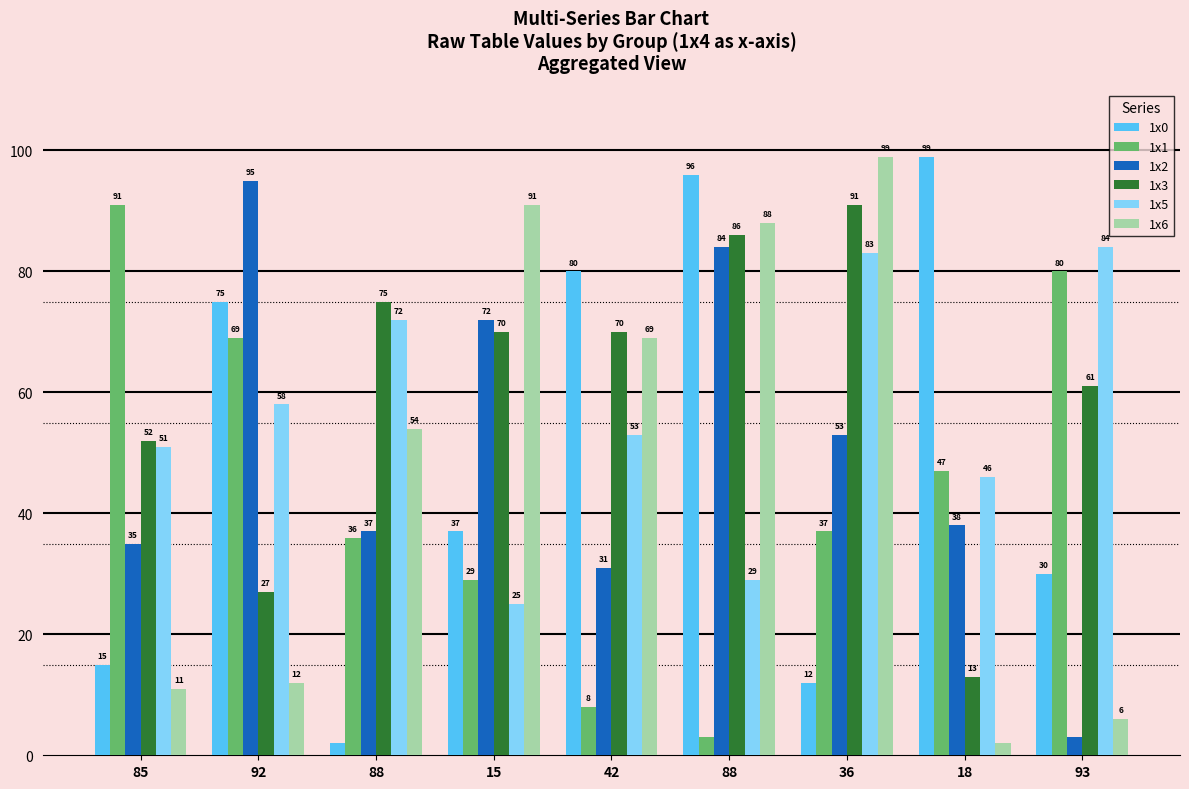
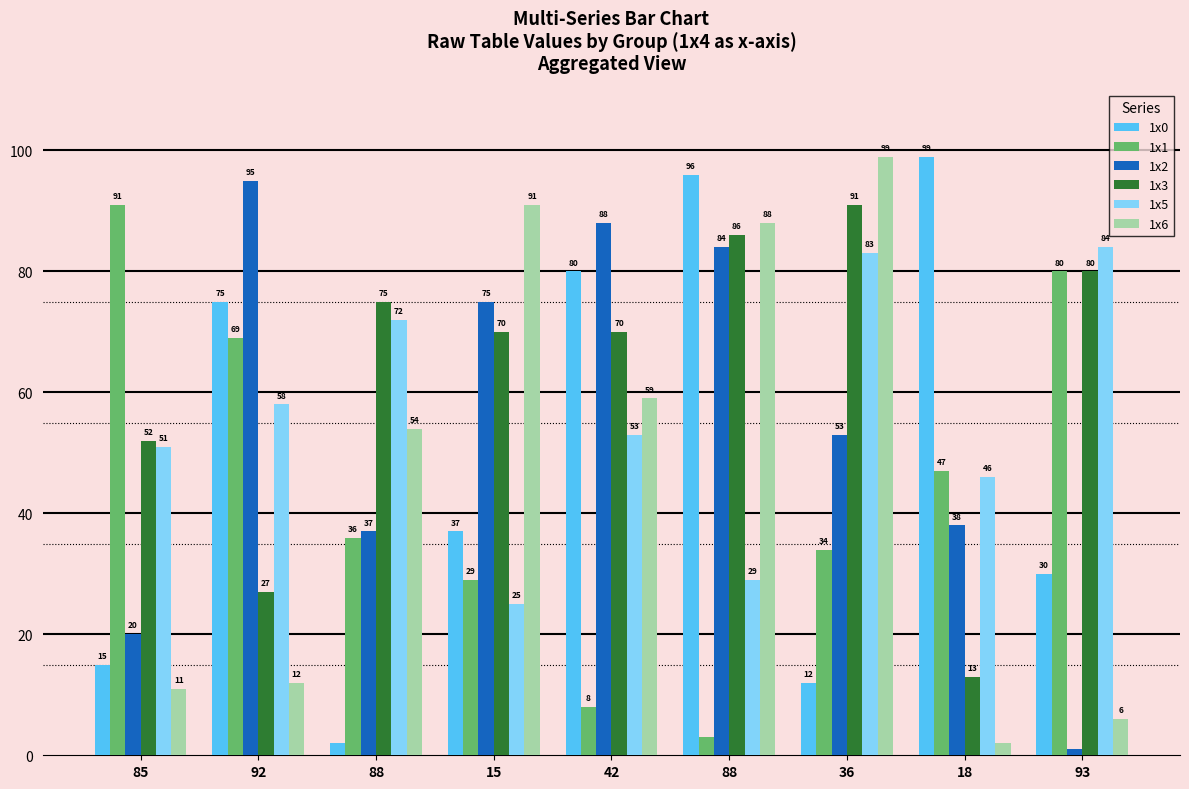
  {
    "1x1": {
      "85": 91,
      "92": 69,
      "15": 29,
      "42": 8,
-     "36": 37,
+     "36": 34,
      "18": 47,
      "93": 80
    },
    "1x2": {
-     "85": 35,
+     "85": 20,
      "92": 95,
-     "15": 72,
-     "42": 31,
+     "15": 75,
+     "42": 88,
      "36": 53,
      "18": 38,
-     "93": 3
+     "93": 1
    },
    "1x3": {
      "85": 52,
      "92": 27,
      "15": 70,
      "42": 70,
      "36": 91,
      "18": 13,
-     "93": 61
+     "93": 80
    },
    "1x6": {
      "85": 11,
      "92": 12,
      "15": 91,
-     "42": 69,
+     "42": 59,
      "36": 99,
      "93": 6
    }
  }
